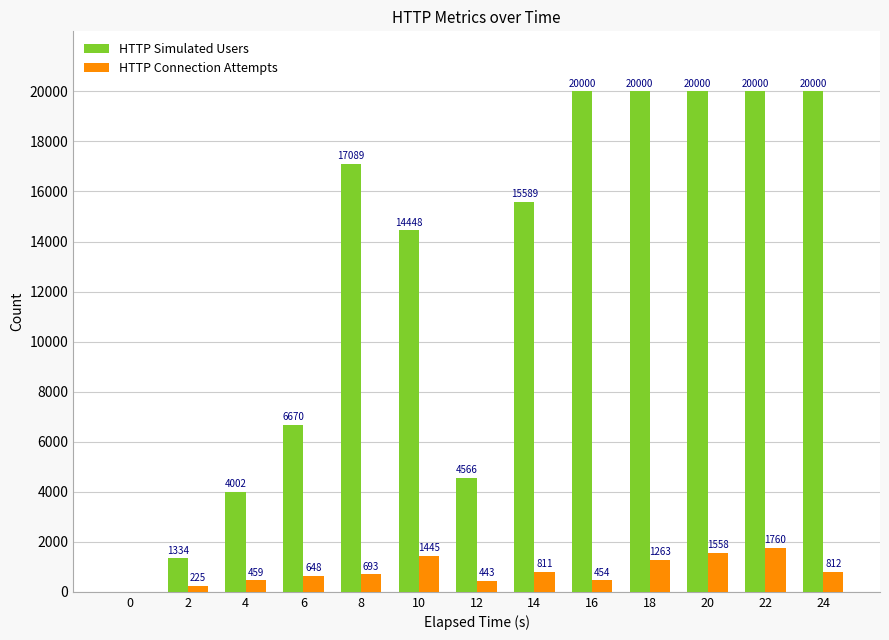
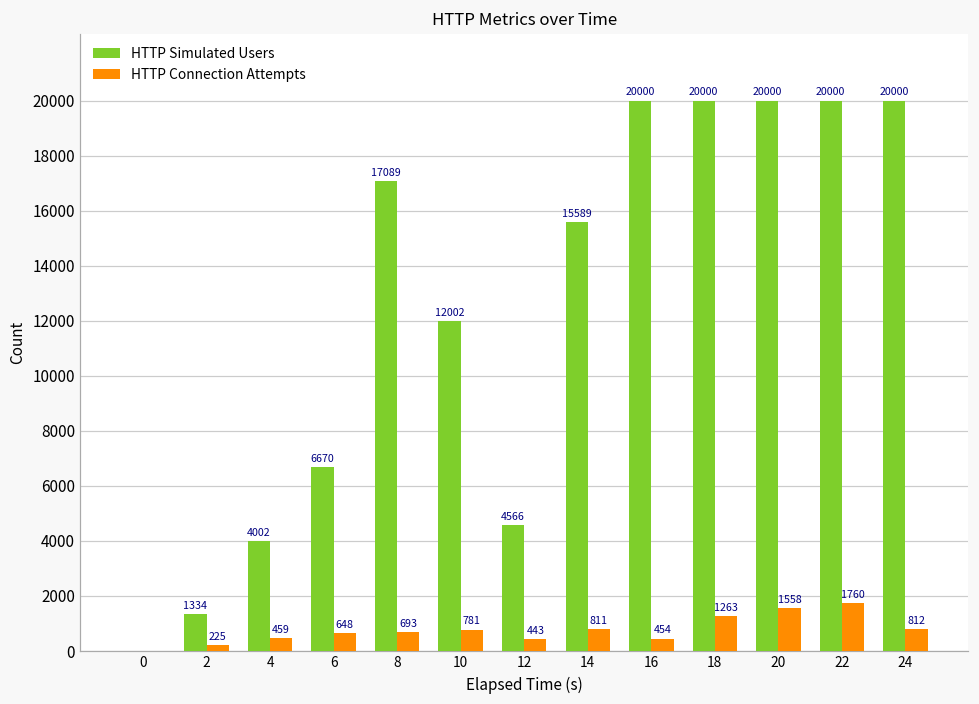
  {
    "HTTP Simulated Users": {
      "2": 1334,
      "4": 4002,
      "6": 6670,
      "8": 17089,
-     "10": 14448,
+     "10": 12002,
      "12": 4566,
      "14": 15589,
      "16": 20000,
      "18": 20000,
      "20": 20000,
      "22": 20000,
      "24": 20000
    },
    "HTTP Connection Attempts": {
      "2": 225,
      "4": 459,
      "6": 648,
      "8": 693,
-     "10": 1445,
+     "10": 781,
      "12": 443,
      "14": 811,
      "16": 454,
      "18": 1263,
      "20": 1558,
      "22": 1760,
      "24": 812
    }
  }
